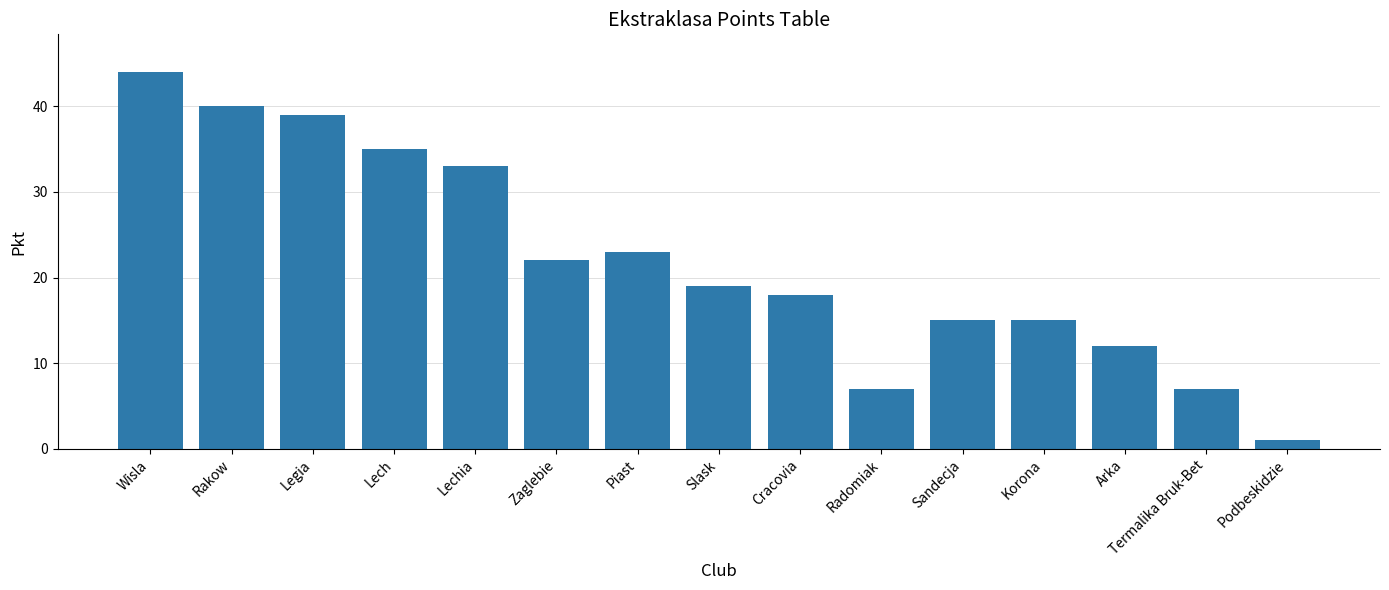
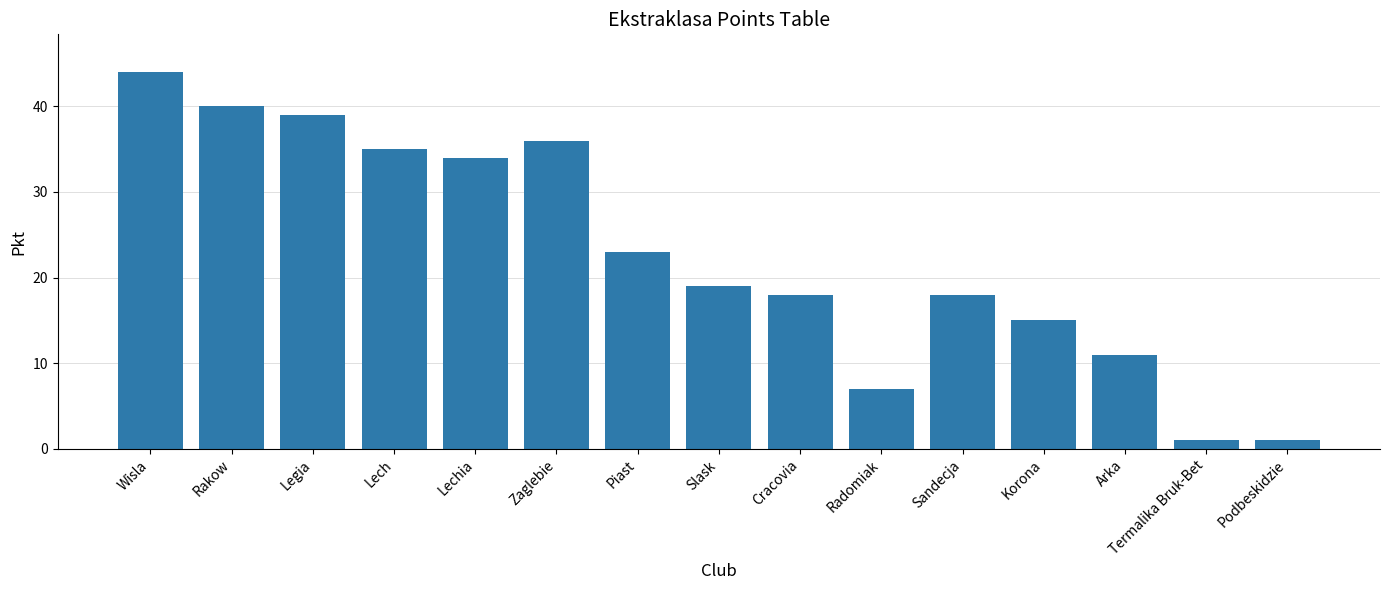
  {
    "Wisla": 44,
    "Rakow": 40,
    "Legia": 39,
    "Lech": 35,
-   "Lechia": 33,
-   "Zaglebie": 22,
+   "Lechia": 34,
+   "Zaglebie": 36,
    "Piast": 23,
    "Slask": 19,
    "Cracovia": 18,
    "Radomiak": 7,
-   "Sandecja": 15,
+   "Sandecja": 18,
    "Korona": 15,
-   "Arka": 12,
-   "Termalika Bruk-Bet": 7,
+   "Arka": 11,
+   "Termalika Bruk-Bet": 1,
    "Podbeskidzie": 1
  }
